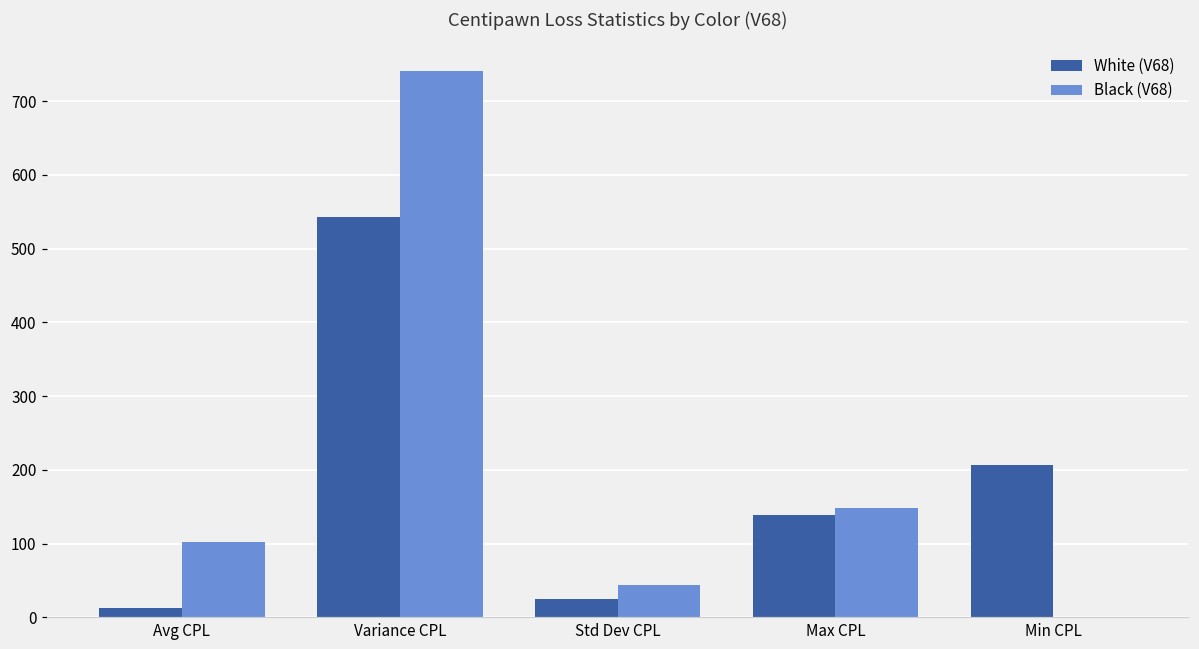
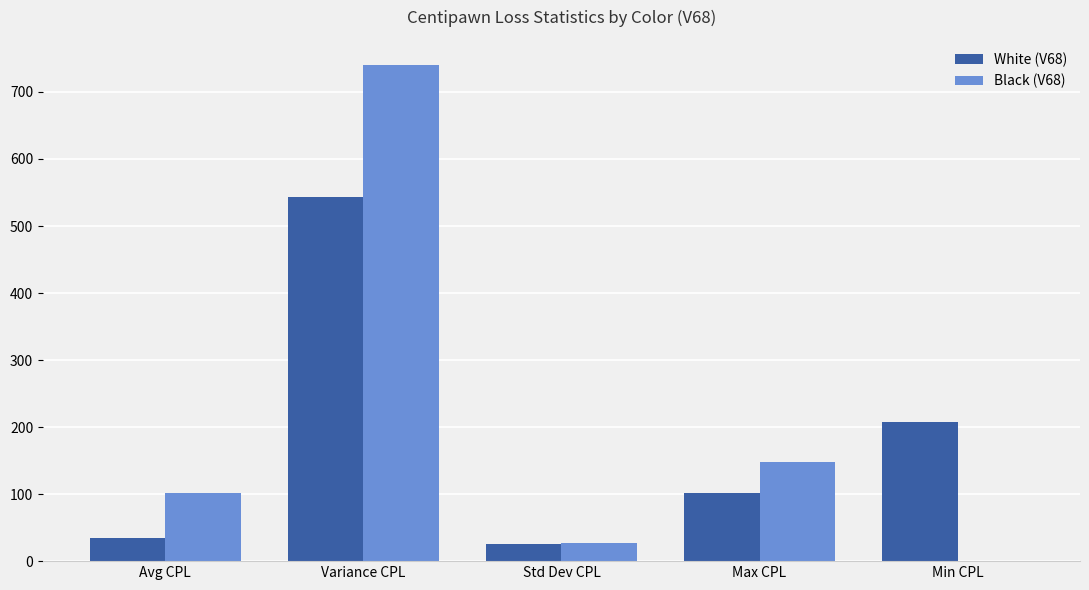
  {
    "White (V68)": {
-     "Avg CPL": 10,
+     "Avg CPL": 40,
      "Variance CPL": 540,
      "Std Dev CPL": 30,
-     "Max CPL": 140,
+     "Max CPL": 100,
      "Min CPL": 210
    },
    "Black (V68)": {
      "Avg CPL": 100,
      "Variance CPL": 740,
-     "Std Dev CPL": 40,
+     "Std Dev CPL": 30,
      "Max CPL": 150
    }
  }
